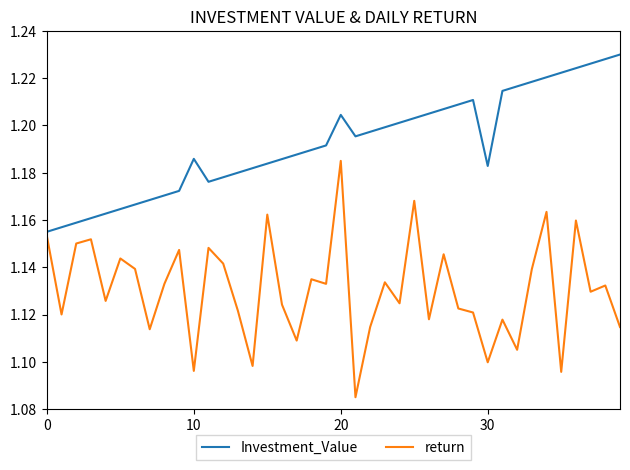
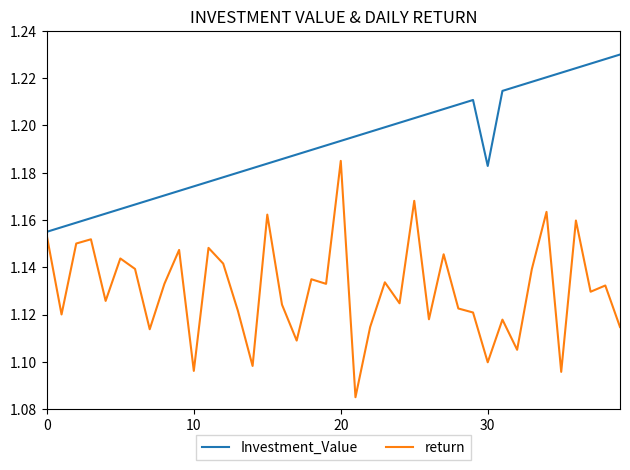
  {
    "Investment_Value": {
      "0": 1.155,
-     "10": 1.186,
-     "20": 1.204,
+     "10": 1.174,
+     "20": 1.193,
      "30": 1.183
    },
    "return": {
      "0": 1.153,
      "10": 1.096,
      "20": 1.185,
      "30": 1.100
    }
  }
